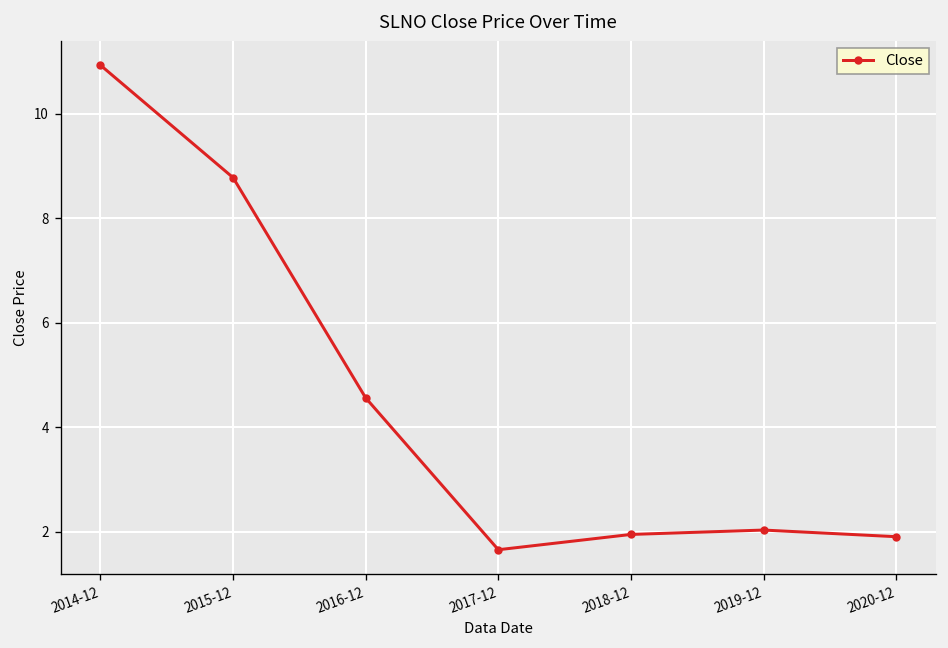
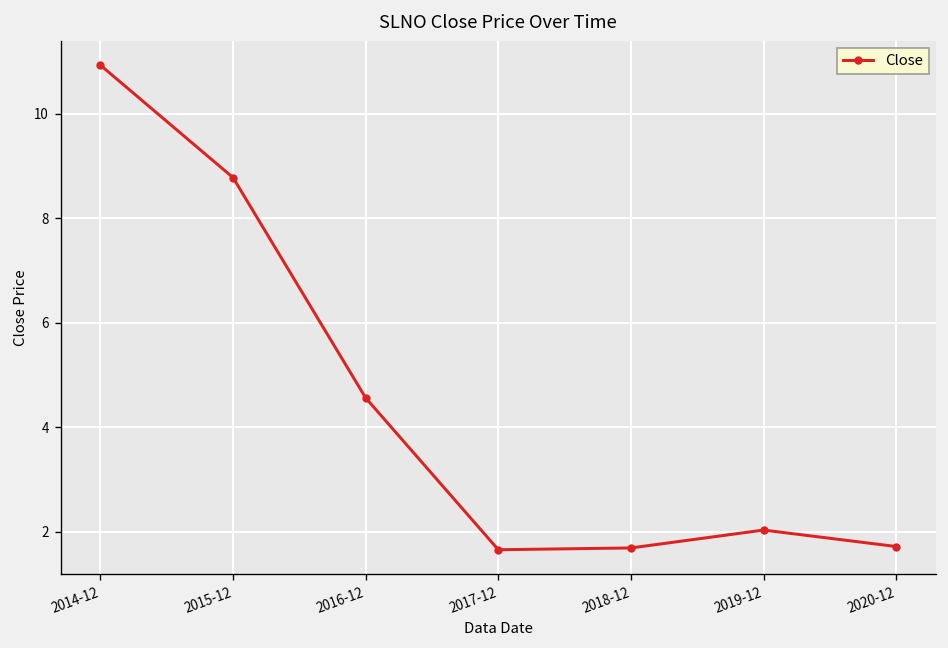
  {
    "2014-12": 10.9,
    "2015-12": 8.8,
    "2016-12": 4.6,
    "2017-12": 1.7,
-   "2018-12": 1.9,
+   "2018-12": 1.7,
    "2019-12": 2.0,
-   "2020-12": 1.9
+   "2020-12": 1.7
  }
